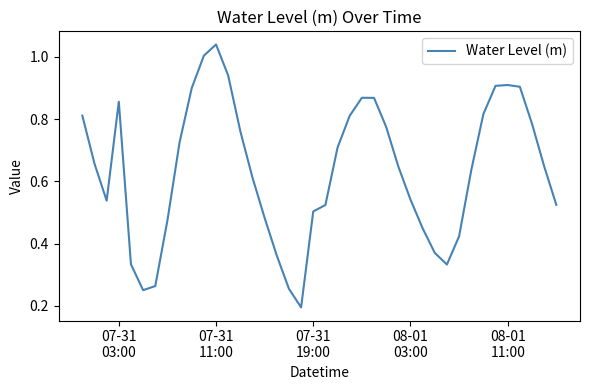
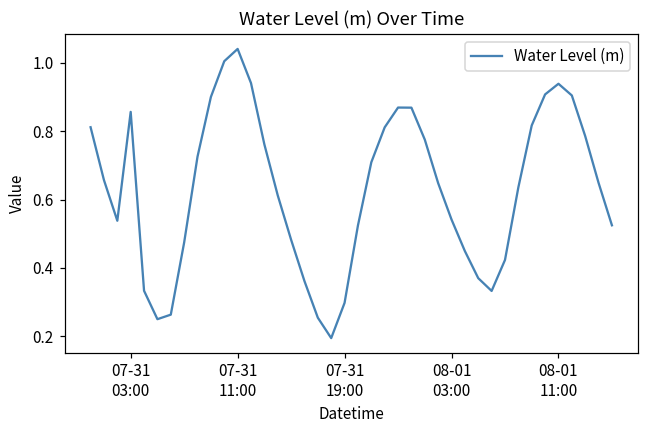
  {
    "07-31 03:00": 0.86,
    "07-31 11:00": 1.04,
-   "07-31 19:00": 0.50,
+   "07-31 19:00": 0.30,
    "08-01 03:00": 0.54,
-   "08-01 11:00": 0.91
+   "08-01 11:00": 0.94
  }
